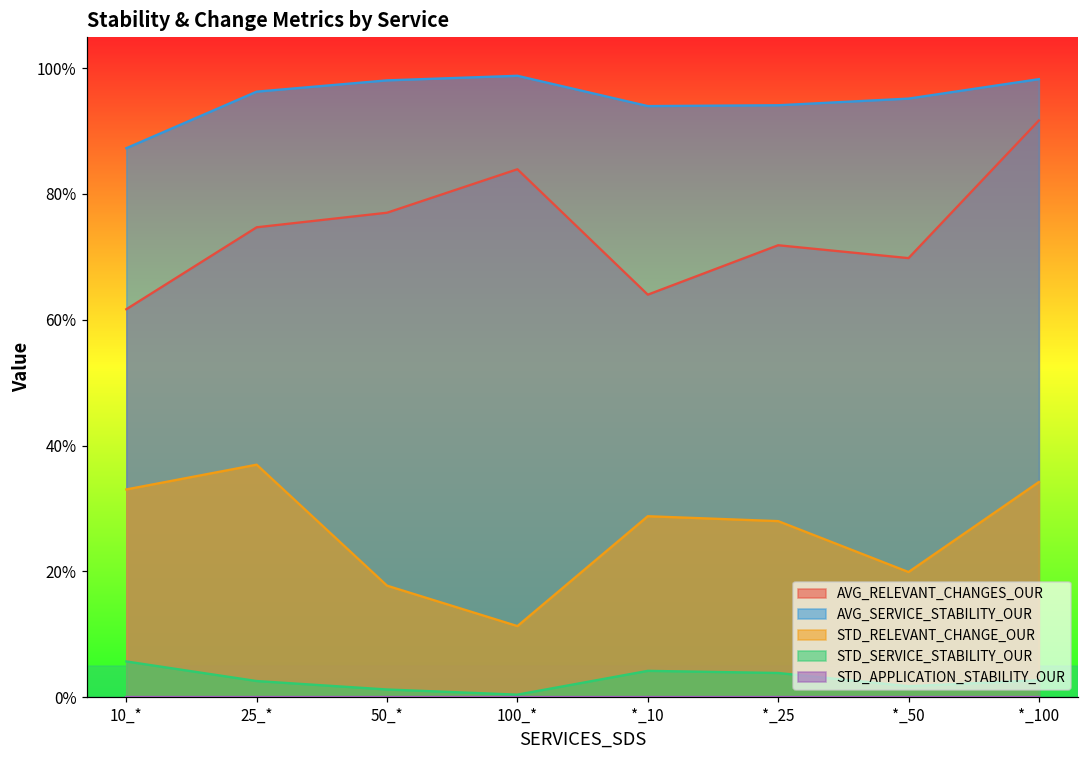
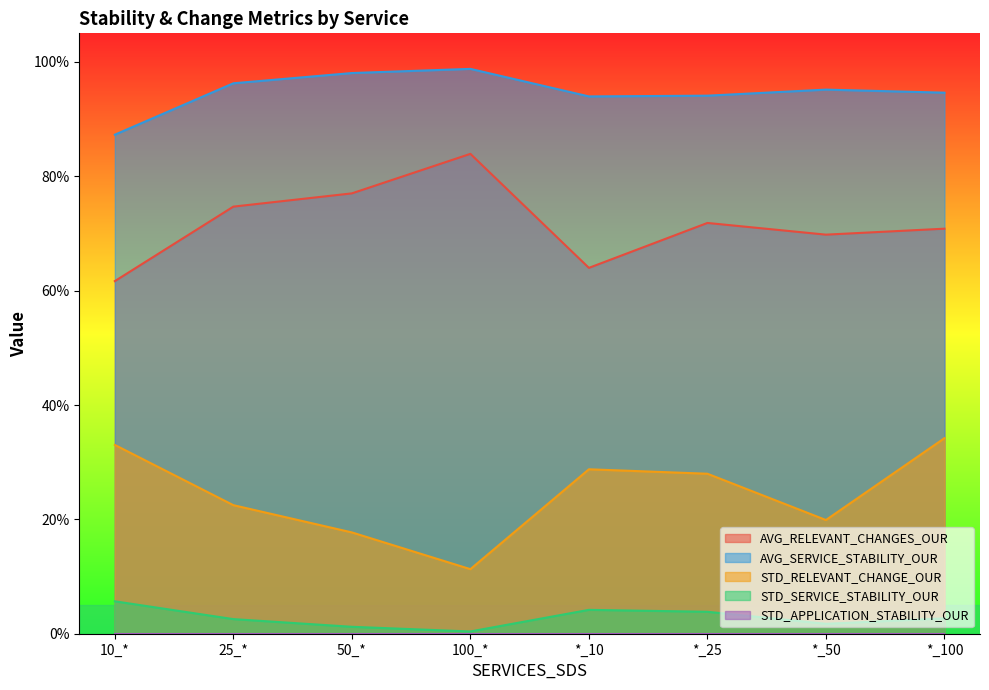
  {
    "AVG_RELEVANT_CHANGES_OUR": {
      "10_*": "62%",
      "25_*": "75%",
      "50_*": "77%",
      "100_*": "84%",
      "*_10": "64%",
      "*_25": "72%",
      "*_50": "70%",
-     "*_100": "92%"
+     "*_100": "71%"
    },
    "AVG_SERVICE_STABILITY_OUR": {
      "10_*": "87%",
      "25_*": "96%",
      "50_*": "98%",
      "100_*": "99%",
      "*_10": "94%",
      "*_25": "94%",
      "*_50": "95%",
-     "*_100": "98%"
+     "*_100": "95%"
    },
    "STD_RELEVANT_CHANGE_OUR": {
      "10_*": "33%",
-     "25_*": "37%",
+     "25_*": "22%",
      "50_*": "18%",
      "100_*": "11%",
      "*_10": "29%",
      "*_25": "28%",
      "*_50": "20%",
      "*_100": "34%"
    },
    "STD_SERVICE_STABILITY_OUR": {
      "10_*": "6%"
    }
  }
